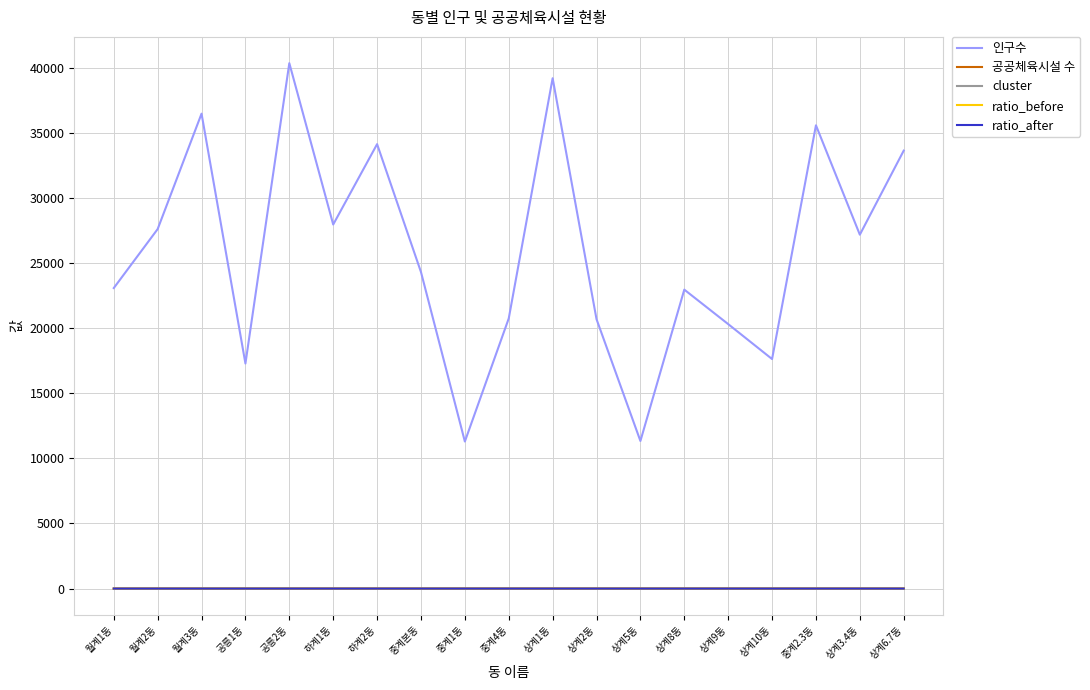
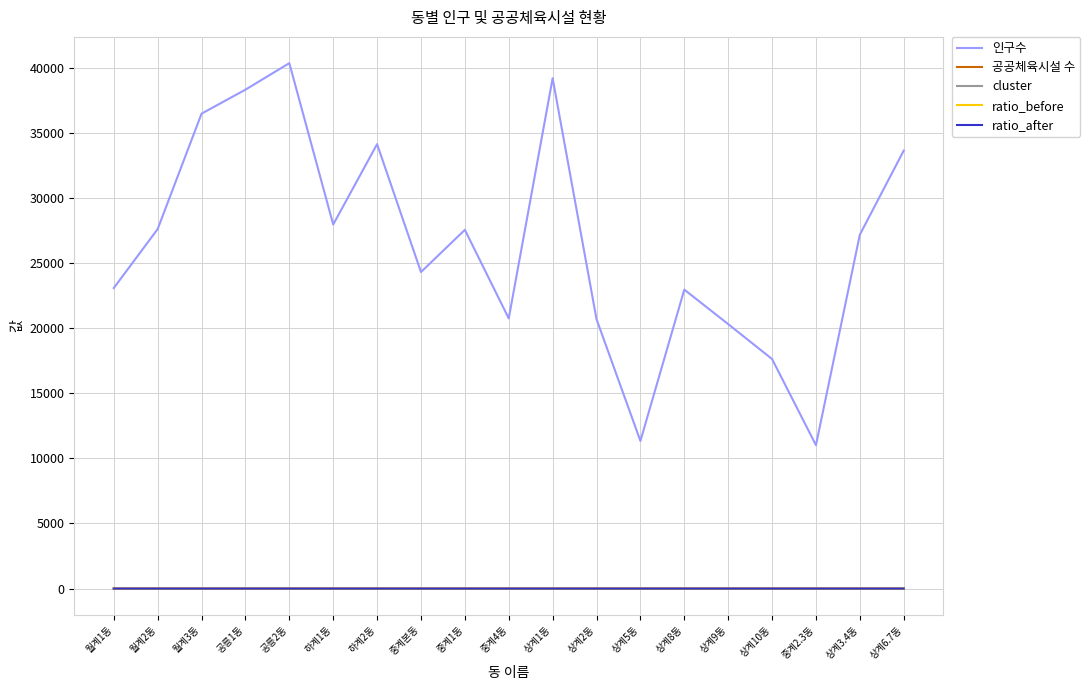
  {
    "인구수": {
      "월계1동": 23100,
      "월계2동": 27600,
      "월계3동": 36500,
-     "공릉1동": 17300,
+     "공릉1동": 38300,
      "공릉2동": 40400,
      "하계1동": 28000,
      "하계2동": 34100,
      "중계본동": 24300,
-     "중계1동": 11300,
+     "중계1동": 27600,
      "중계4동": 20800,
      "상계1동": 39200,
      "상계2동": 20700,
      "상계5동": 11300,
      "상계8동": 23000,
      "상계9동": 20300,
      "상계10동": 17600,
-     "중계2.3동": 35600,
+     "중계2.3동": 11000,
      "상계3.4동": 27200,
      "상계6.7동": 33600
    }
  }
